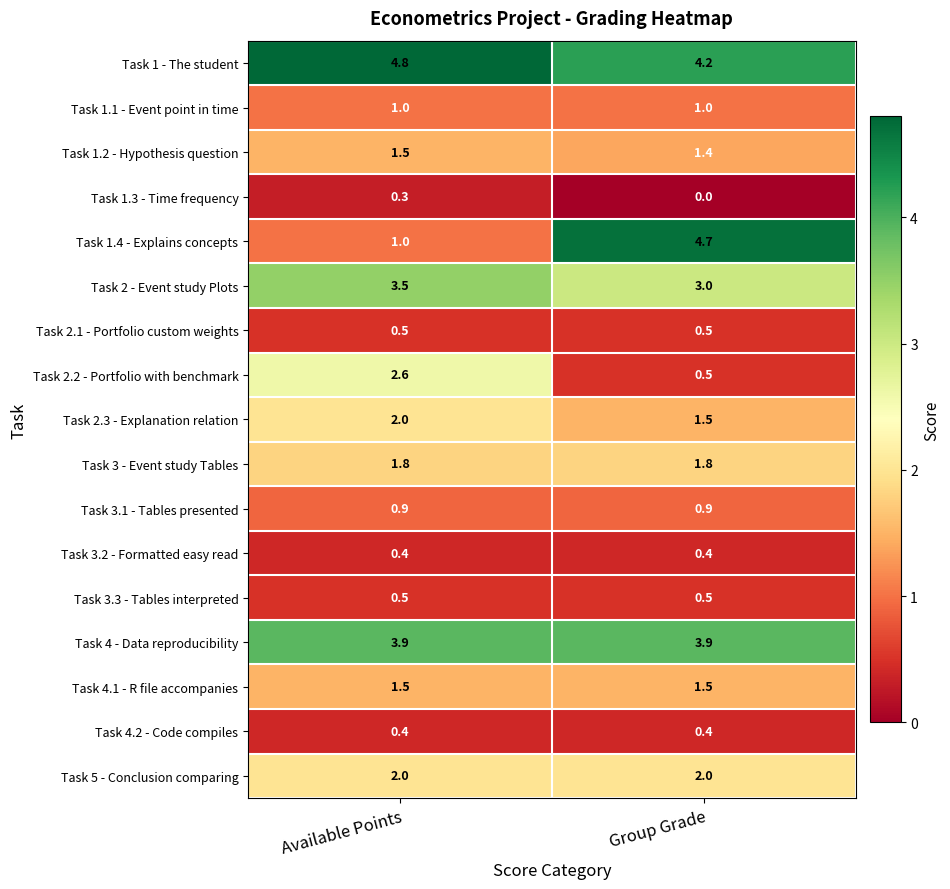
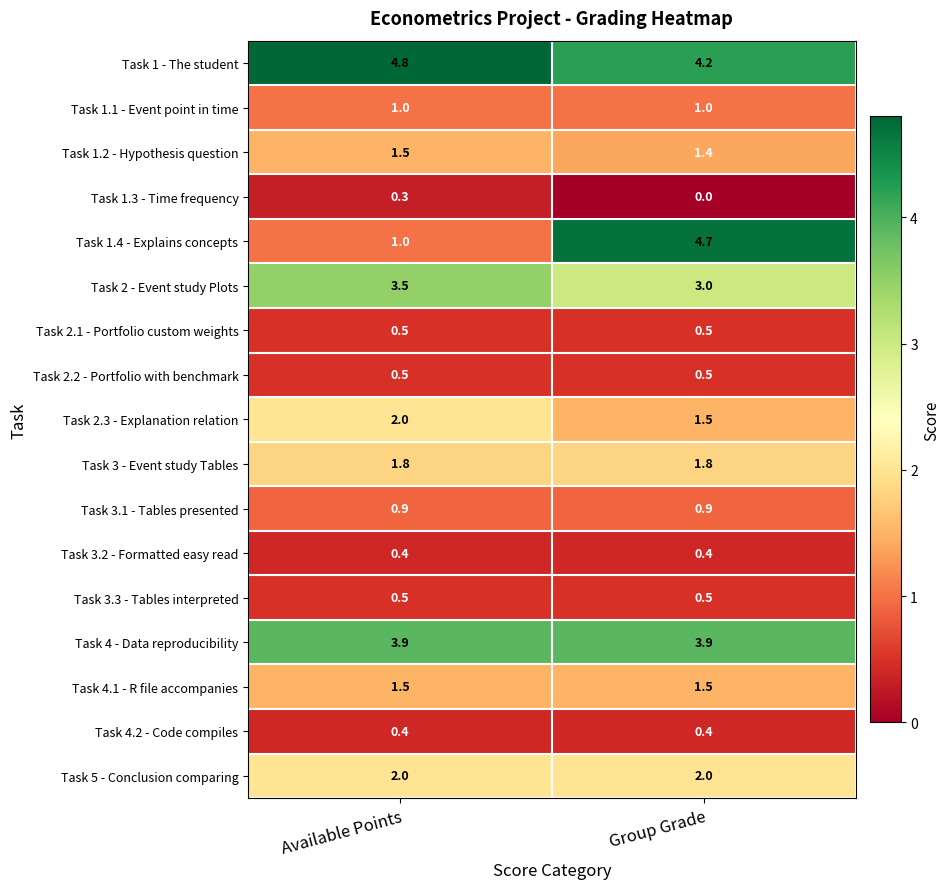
  {
    "Task 1 - The student": {
      "Available Points": 4.8,
      "Group Grade": 4.2
    },
    "Task 1.1 - Event point in time": {
      "Available Points": 1.0,
      "Group Grade": 1.0
    },
    "Task 1.2 - Hypothesis question": {
      "Available Points": 1.5,
      "Group Grade": 1.4
    },
    "Task 1.3 - Time frequency": {
      "Available Points": 0.3,
      "Group Grade": 0.0
    },
    "Task 1.4 - Explains concepts": {
      "Available Points": 1.0,
      "Group Grade": 4.7
    },
    "Task 2 - Event study Plots": {
      "Available Points": 3.5,
      "Group Grade": 3.0
    },
    "Task 2.1 - Portfolio custom weights": {
      "Available Points": 0.5,
      "Group Grade": 0.5
    },
    "Task 2.2 - Portfolio with benchmark": {
-     "Available Points": 2.6,
+     "Available Points": 0.5,
      "Group Grade": 0.5
    },
    "Task 2.3 - Explanation relation": {
      "Available Points": 2.0,
      "Group Grade": 1.5
    },
    "Task 3 - Event study Tables": {
      "Available Points": 1.8,
      "Group Grade": 1.8
    },
    "Task 3.1 - Tables presented": {
      "Available Points": 0.9,
      "Group Grade": 0.9
    },
    "Task 3.2 - Formatted easy read": {
      "Available Points": 0.4,
      "Group Grade": 0.4
    },
    "Task 3.3 - Tables interpreted": {
      "Available Points": 0.5,
      "Group Grade": 0.5
    },
    "Task 4 - Data reproducibility": {
      "Available Points": 3.9,
      "Group Grade": 3.9
    },
    "Task 4.1 - R file accompanies": {
      "Available Points": 1.5,
      "Group Grade": 1.5
    },
    "Task 4.2 - Code compiles": {
      "Available Points": 0.4,
      "Group Grade": 0.4
    },
    "Task 5 - Conclusion comparing": {
      "Available Points": 2.0,
      "Group Grade": 2.0
    }
  }
